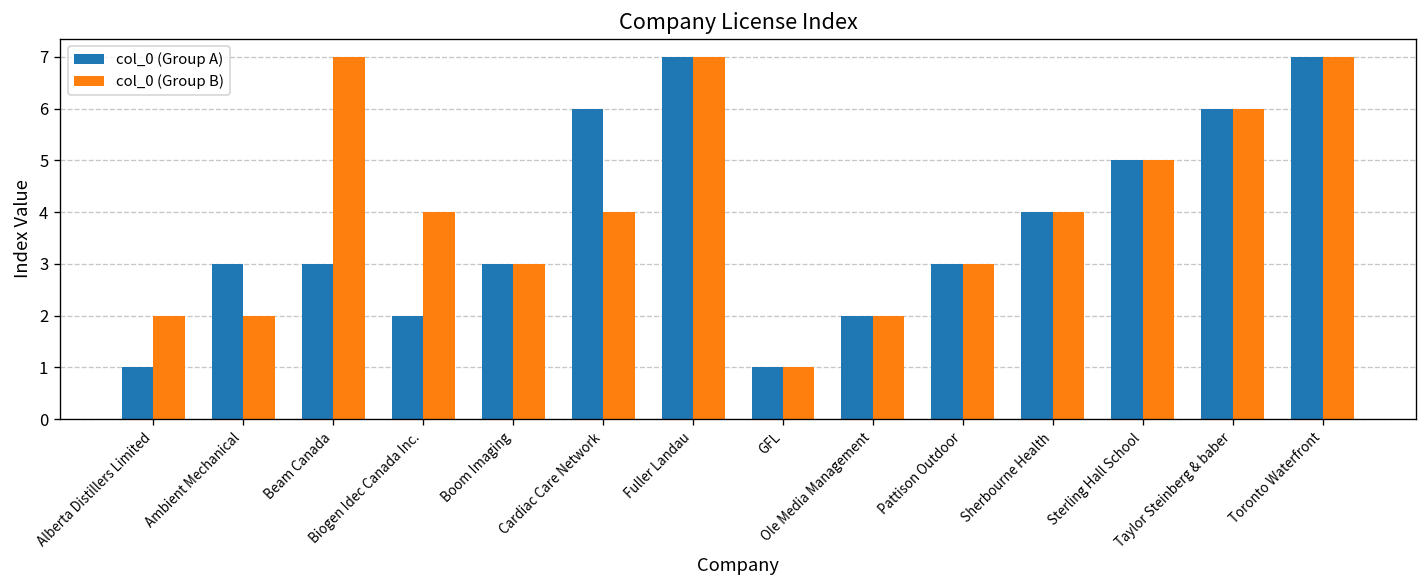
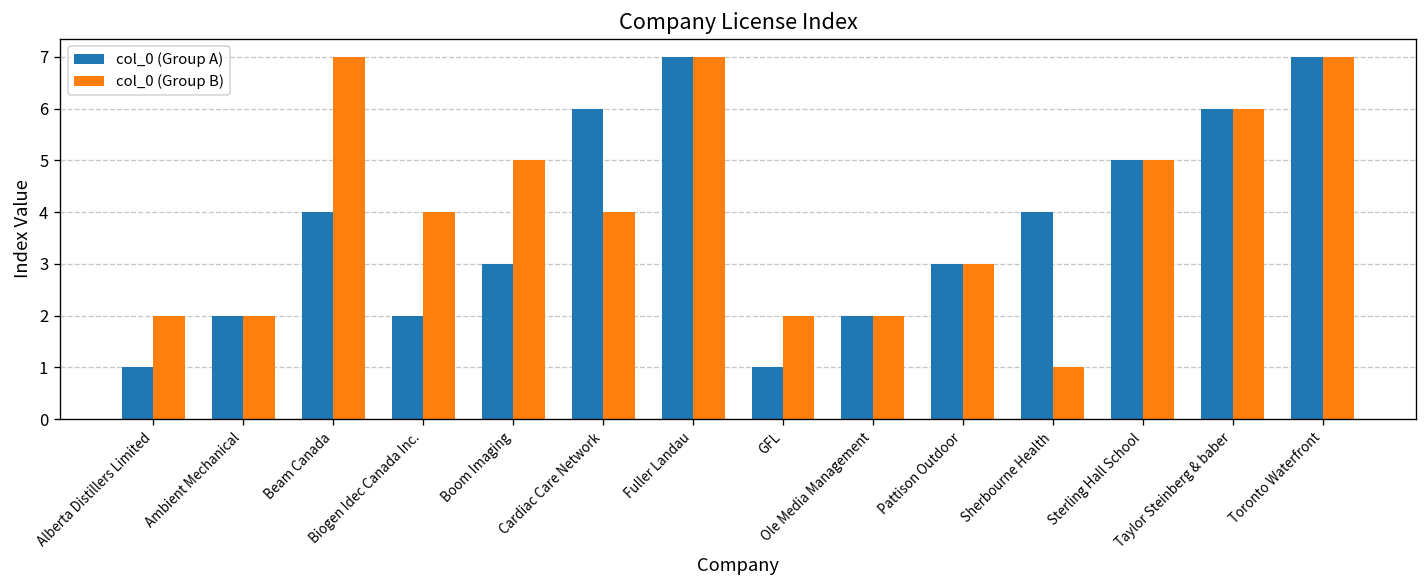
  {
    "col_0 (Group A)": {
      "Alberta Distillers Limited": 1,
-     "Ambient Mechanical": 3,
-     "Beam Canada": 3,
+     "Ambient Mechanical": 2,
+     "Beam Canada": 4,
      "Biogen Idec Canada Inc.": 2,
      "Boom Imaging": 3,
      "Cardiac Care Network": 6,
      "Fuller Landau": 7,
      "GFL": 1,
      "Ole Media Management": 2,
      "Pattison Outdoor": 3,
      "Sherbourne Health": 4,
      "Sterling Hall School": 5,
      "Taylor Steinberg & baber": 6,
      "Toronto Waterfront": 7
    },
    "col_0 (Group B)": {
      "Alberta Distillers Limited": 2,
      "Ambient Mechanical": 2,
      "Beam Canada": 7,
      "Biogen Idec Canada Inc.": 4,
-     "Boom Imaging": 3,
+     "Boom Imaging": 5,
      "Cardiac Care Network": 4,
      "Fuller Landau": 7,
-     "GFL": 1,
+     "GFL": 2,
      "Ole Media Management": 2,
      "Pattison Outdoor": 3,
-     "Sherbourne Health": 4,
+     "Sherbourne Health": 1,
      "Sterling Hall School": 5,
      "Taylor Steinberg & baber": 6,
      "Toronto Waterfront": 7
    }
  }
